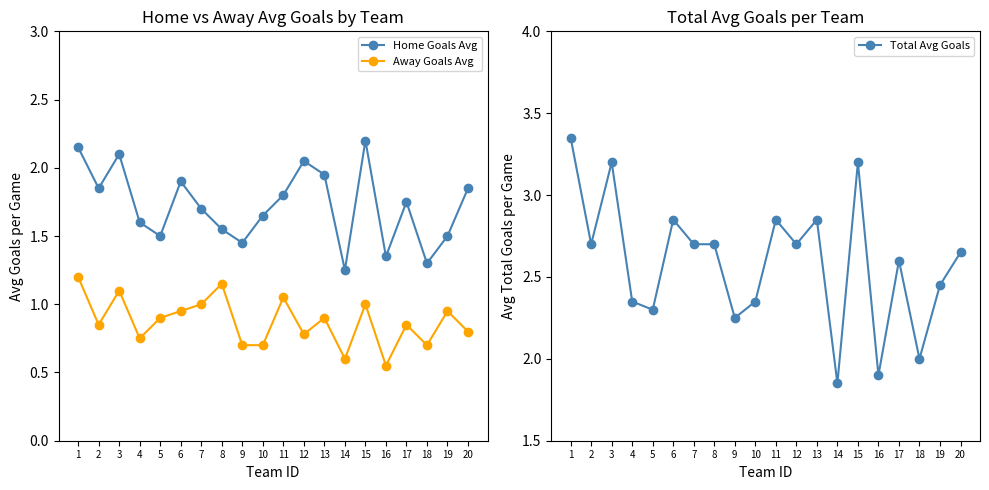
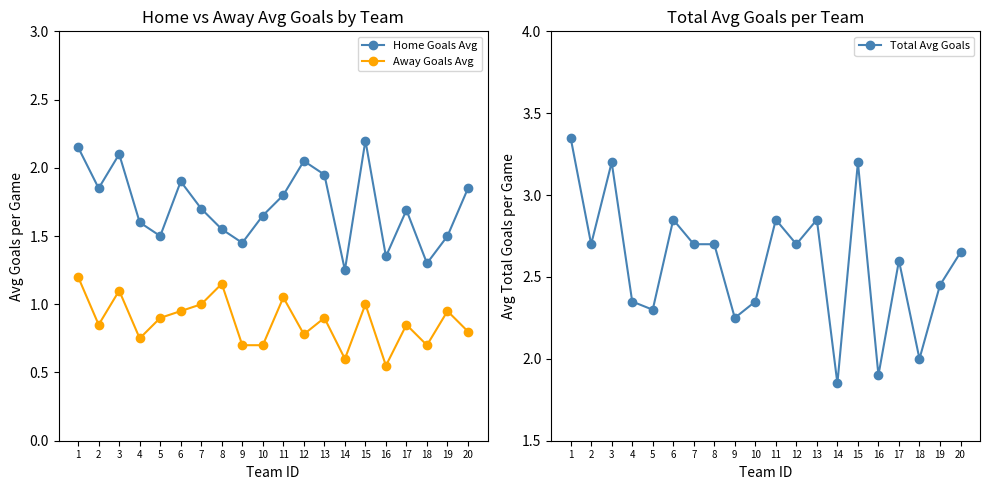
  {
    "Home vs Away Avg Goals by Team": {
      "Home Goals Avg": {
        "1": 2.15,
        "2": 1.85,
        "3": 2.10,
        "4": 1.60,
        "5": 1.50,
        "6": 1.90,
        "7": 1.70,
        "8": 1.55,
        "9": 1.45,
        "10": 1.65,
        "11": 1.80,
        "12": 2.05,
        "13": 1.95,
        "14": 1.25,
        "15": 2.20,
        "16": 1.35,
-       "17": 1.75,
+       "17": 1.69,
        "18": 1.30,
        "19": 1.50,
        "20": 1.85
      },
      "Away Goals Avg": {
        "1": 1.20,
        "2": 0.85,
        "3": 1.10,
        "4": 0.75,
        "5": 0.90,
        "6": 0.95,
        "7": 1.00,
        "8": 1.15,
        "9": 0.70,
        "10": 0.70,
        "11": 1.05,
        "12": 0.78,
        "13": 0.90,
        "14": 0.60,
        "15": 1.00,
        "16": 0.55,
        "17": 0.85,
        "18": 0.70,
        "19": 0.95,
        "20": 0.80
      }
    },
    "Total Avg Goals per Team": {
      "1": 3.35,
      "2": 2.70,
      "3": 3.20,
      "4": 2.35,
      "5": 2.30,
      "6": 2.85,
      "7": 2.70,
      "8": 2.70,
      "9": 2.25,
      "10": 2.35,
      "11": 2.85,
      "12": 2.70,
      "13": 2.85,
      "14": 1.85,
      "15": 3.20,
      "16": 1.90,
      "17": 2.60,
      "18": 2.00,
      "19": 2.45,
      "20": 2.65
    }
  }
